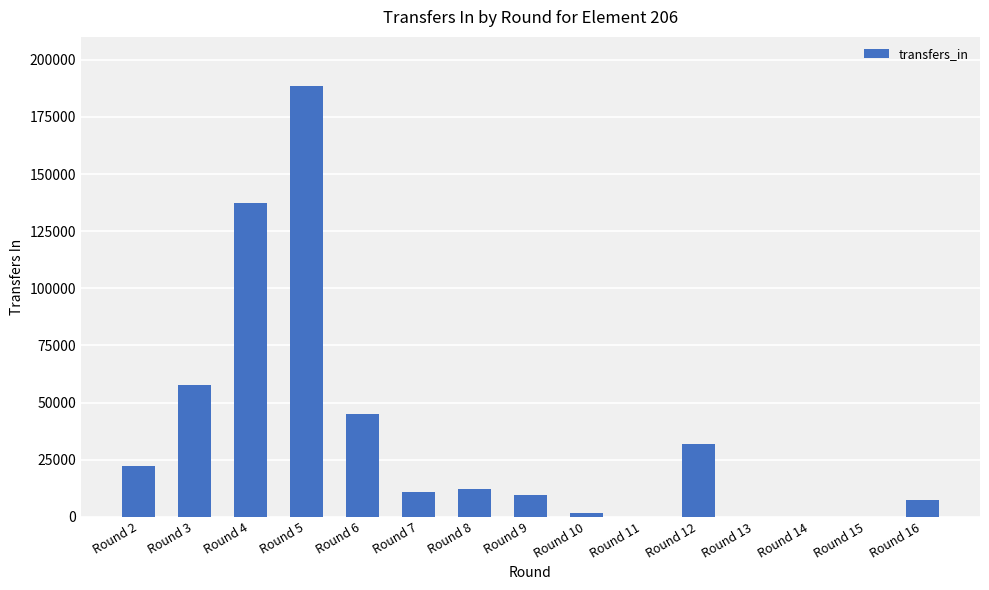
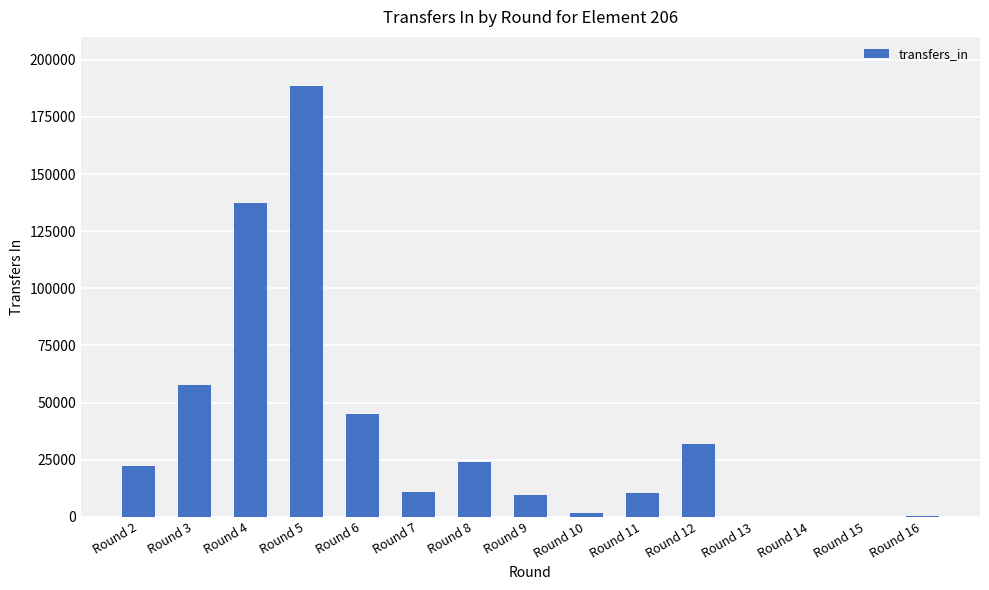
  {
    "Round 2": 22000,
    "Round 3": 58000,
    "Round 4": 137000,
    "Round 5": 189000,
    "Round 6": 45000,
    "Round 7": 11000,
-   "Round 8": 12000,
+   "Round 8": 24000,
    "Round 9": 9000,
    "Round 10": 2000,
-   "Round 11": 0,
+   "Round 11": 11000,
    "Round 12": 32000,
-   "Round 16": 8000
+   "Round 16": 0
  }
